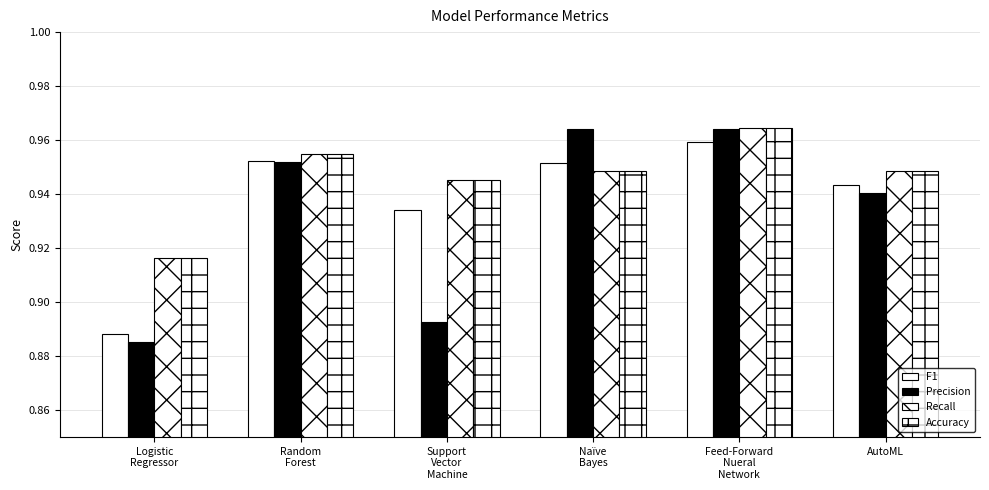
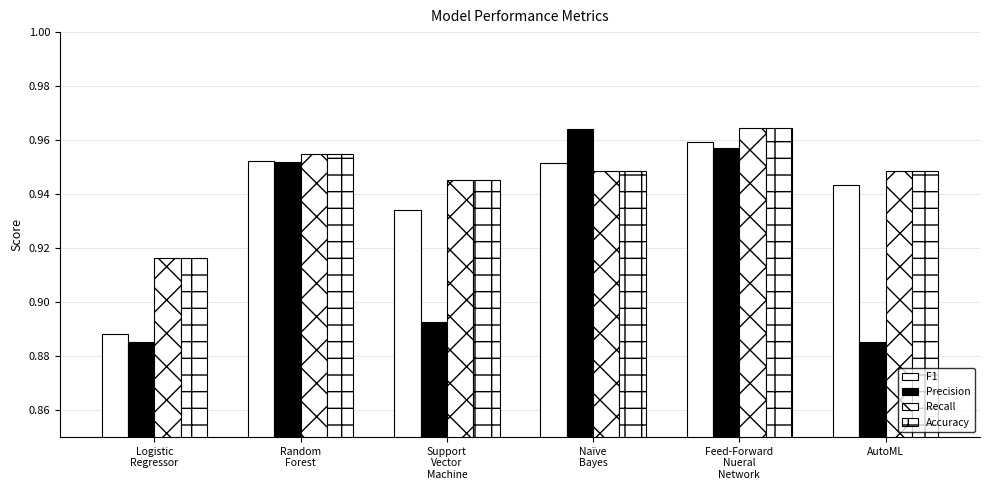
  {
    "Precision": {
      "Logistic Regressor": 0.885,
      "Random Forest": 0.952,
      "Support Vector Machine": 0.893,
      "Naïve Bayes": 0.964,
-     "Feed-Forward Nueral Network": 0.964,
-     "AutoML": 0.940
+     "Feed-Forward Nueral Network": 0.957,
+     "AutoML": 0.885
    }
  }
